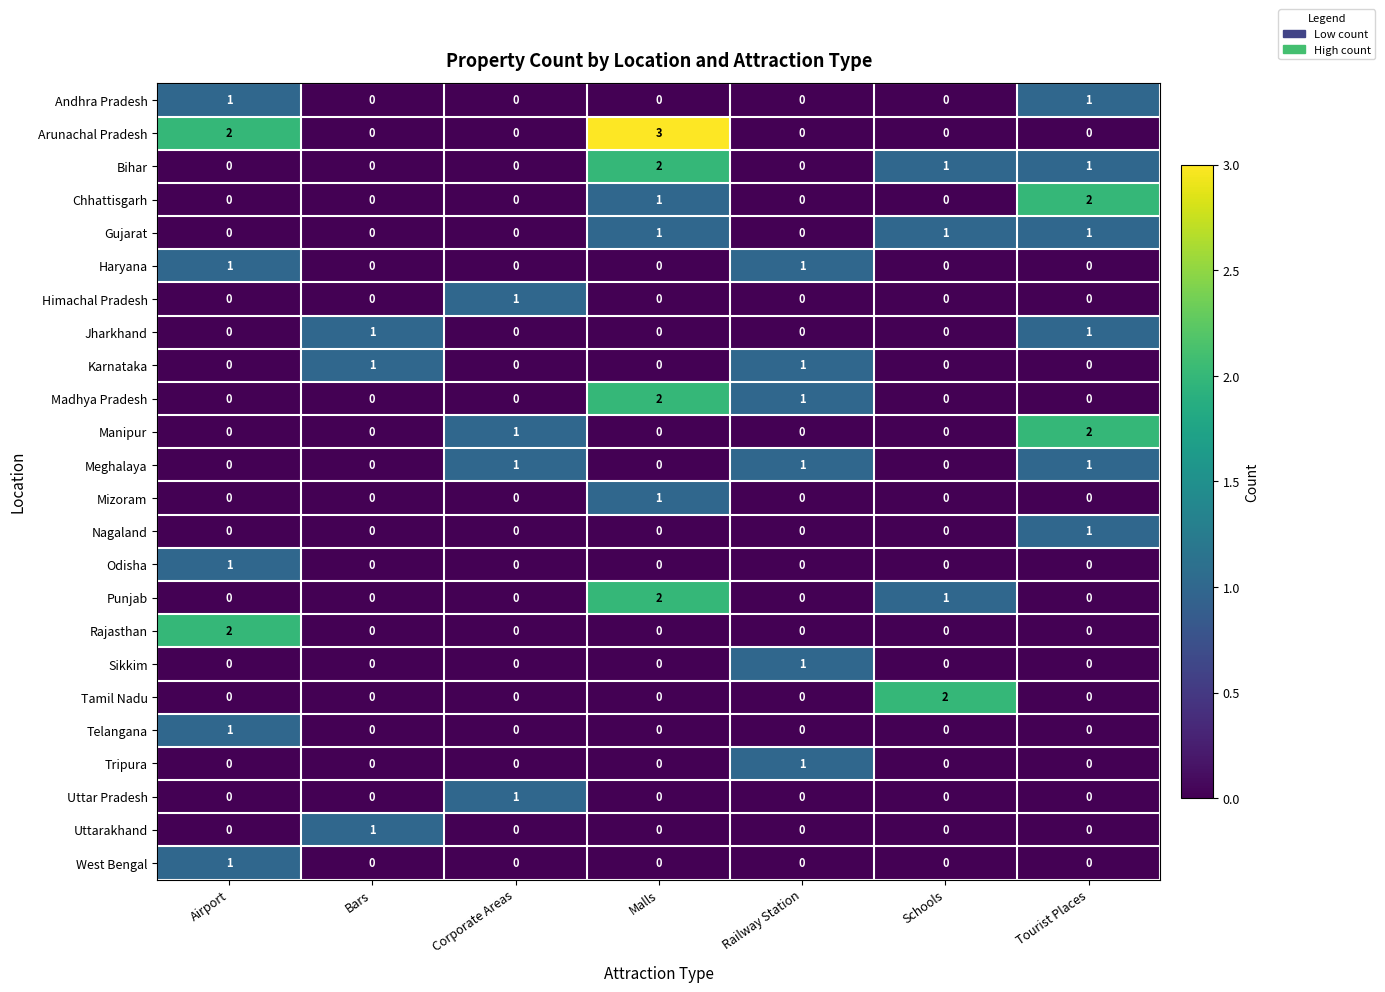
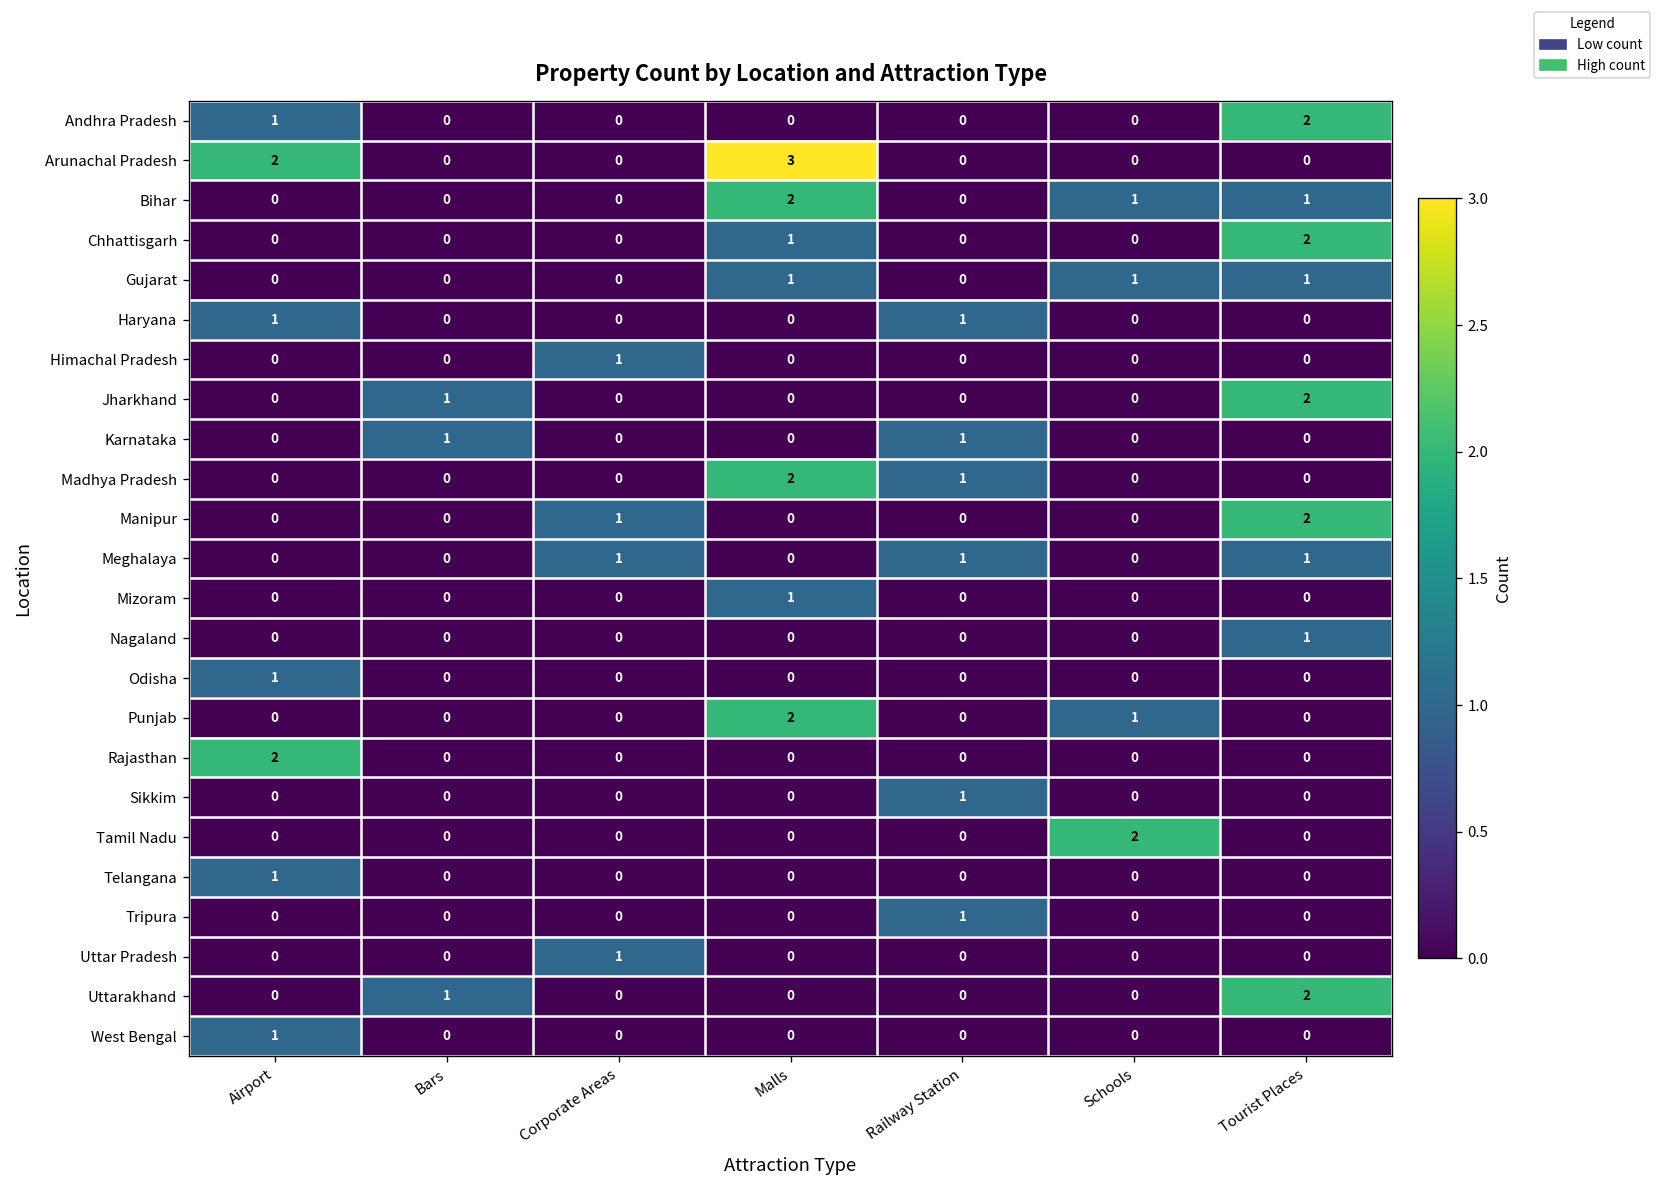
  {
    "Andhra Pradesh": {
      "Airport": 1,
      "Bars": 0,
      "Corporate Areas": 0,
      "Malls": 0,
      "Railway Station": 0,
      "Schools": 0,
-     "Tourist Places": 1
+     "Tourist Places": 2
    },
    "Arunachal Pradesh": {
      "Airport": 2,
      "Bars": 0,
      "Corporate Areas": 0,
      "Malls": 3,
      "Railway Station": 0,
      "Schools": 0,
      "Tourist Places": 0
    },
    "Bihar": {
      "Airport": 0,
      "Bars": 0,
      "Corporate Areas": 0,
      "Malls": 2,
      "Railway Station": 0,
      "Schools": 1,
      "Tourist Places": 1
    },
    "Chhattisgarh": {
      "Airport": 0,
      "Bars": 0,
      "Corporate Areas": 0,
      "Malls": 1,
      "Railway Station": 0,
      "Schools": 0,
      "Tourist Places": 2
    },
    "Gujarat": {
      "Airport": 0,
      "Bars": 0,
      "Corporate Areas": 0,
      "Malls": 1,
      "Railway Station": 0,
      "Schools": 1,
      "Tourist Places": 1
    },
    "Haryana": {
      "Airport": 1,
      "Bars": 0,
      "Corporate Areas": 0,
      "Malls": 0,
      "Railway Station": 1,
      "Schools": 0,
      "Tourist Places": 0
    },
    "Himachal Pradesh": {
      "Airport": 0,
      "Bars": 0,
      "Corporate Areas": 1,
      "Malls": 0,
      "Railway Station": 0,
      "Schools": 0,
      "Tourist Places": 0
    },
    "Jharkhand": {
      "Airport": 0,
      "Bars": 1,
      "Corporate Areas": 0,
      "Malls": 0,
      "Railway Station": 0,
      "Schools": 0,
-     "Tourist Places": 1
+     "Tourist Places": 2
    },
    "Karnataka": {
      "Airport": 0,
      "Bars": 1,
      "Corporate Areas": 0,
      "Malls": 0,
      "Railway Station": 1,
      "Schools": 0,
      "Tourist Places": 0
    },
    "Madhya Pradesh": {
      "Airport": 0,
      "Bars": 0,
      "Corporate Areas": 0,
      "Malls": 2,
      "Railway Station": 1,
      "Schools": 0,
      "Tourist Places": 0
    },
    "Manipur": {
      "Airport": 0,
      "Bars": 0,
      "Corporate Areas": 1,
      "Malls": 0,
      "Railway Station": 0,
      "Schools": 0,
      "Tourist Places": 2
    },
    "Meghalaya": {
      "Airport": 0,
      "Bars": 0,
      "Corporate Areas": 1,
      "Malls": 0,
      "Railway Station": 1,
      "Schools": 0,
      "Tourist Places": 1
    },
    "Mizoram": {
      "Airport": 0,
      "Bars": 0,
      "Corporate Areas": 0,
      "Malls": 1,
      "Railway Station": 0,
      "Schools": 0,
      "Tourist Places": 0
    },
    "Nagaland": {
      "Airport": 0,
      "Bars": 0,
      "Corporate Areas": 0,
      "Malls": 0,
      "Railway Station": 0,
      "Schools": 0,
      "Tourist Places": 1
    },
    "Odisha": {
      "Airport": 1,
      "Bars": 0,
      "Corporate Areas": 0,
      "Malls": 0,
      "Railway Station": 0,
      "Schools": 0,
      "Tourist Places": 0
    },
    "Punjab": {
      "Airport": 0,
      "Bars": 0,
      "Corporate Areas": 0,
      "Malls": 2,
      "Railway Station": 0,
      "Schools": 1,
      "Tourist Places": 0
    },
    "Rajasthan": {
      "Airport": 2,
      "Bars": 0,
      "Corporate Areas": 0,
      "Malls": 0,
      "Railway Station": 0,
      "Schools": 0,
      "Tourist Places": 0
    },
    "Sikkim": {
      "Airport": 0,
      "Bars": 0,
      "Corporate Areas": 0,
      "Malls": 0,
      "Railway Station": 1,
      "Schools": 0,
      "Tourist Places": 0
    },
    "Tamil Nadu": {
      "Airport": 0,
      "Bars": 0,
      "Corporate Areas": 0,
      "Malls": 0,
      "Railway Station": 0,
      "Schools": 2,
      "Tourist Places": 0
    },
    "Telangana": {
      "Airport": 1,
      "Bars": 0,
      "Corporate Areas": 0,
      "Malls": 0,
      "Railway Station": 0,
      "Schools": 0,
      "Tourist Places": 0
    },
    "Tripura": {
      "Airport": 0,
      "Bars": 0,
      "Corporate Areas": 0,
      "Malls": 0,
      "Railway Station": 1,
      "Schools": 0,
      "Tourist Places": 0
    },
    "Uttar Pradesh": {
      "Airport": 0,
      "Bars": 0,
      "Corporate Areas": 1,
      "Malls": 0,
      "Railway Station": 0,
      "Schools": 0,
      "Tourist Places": 0
    },
    "Uttarakhand": {
      "Airport": 0,
      "Bars": 1,
      "Corporate Areas": 0,
      "Malls": 0,
      "Railway Station": 0,
      "Schools": 0,
-     "Tourist Places": 0
+     "Tourist Places": 2
    },
    "West Bengal": {
      "Airport": 1,
      "Bars": 0,
      "Corporate Areas": 0,
      "Malls": 0,
      "Railway Station": 0,
      "Schools": 0,
      "Tourist Places": 0
    }
  }
